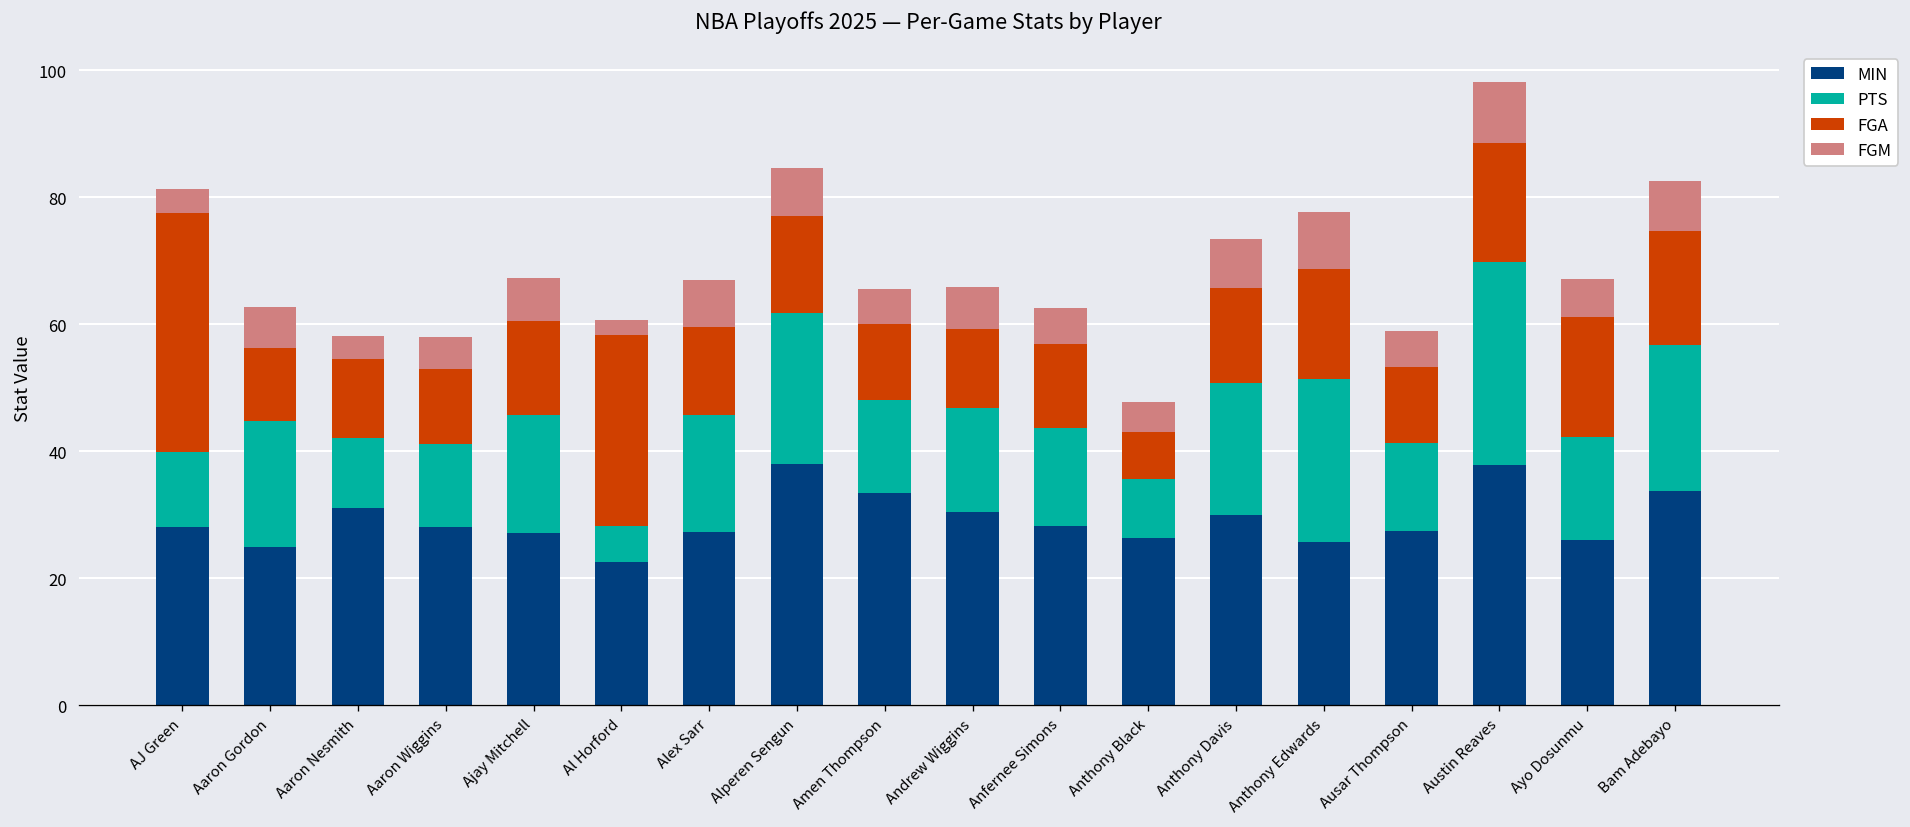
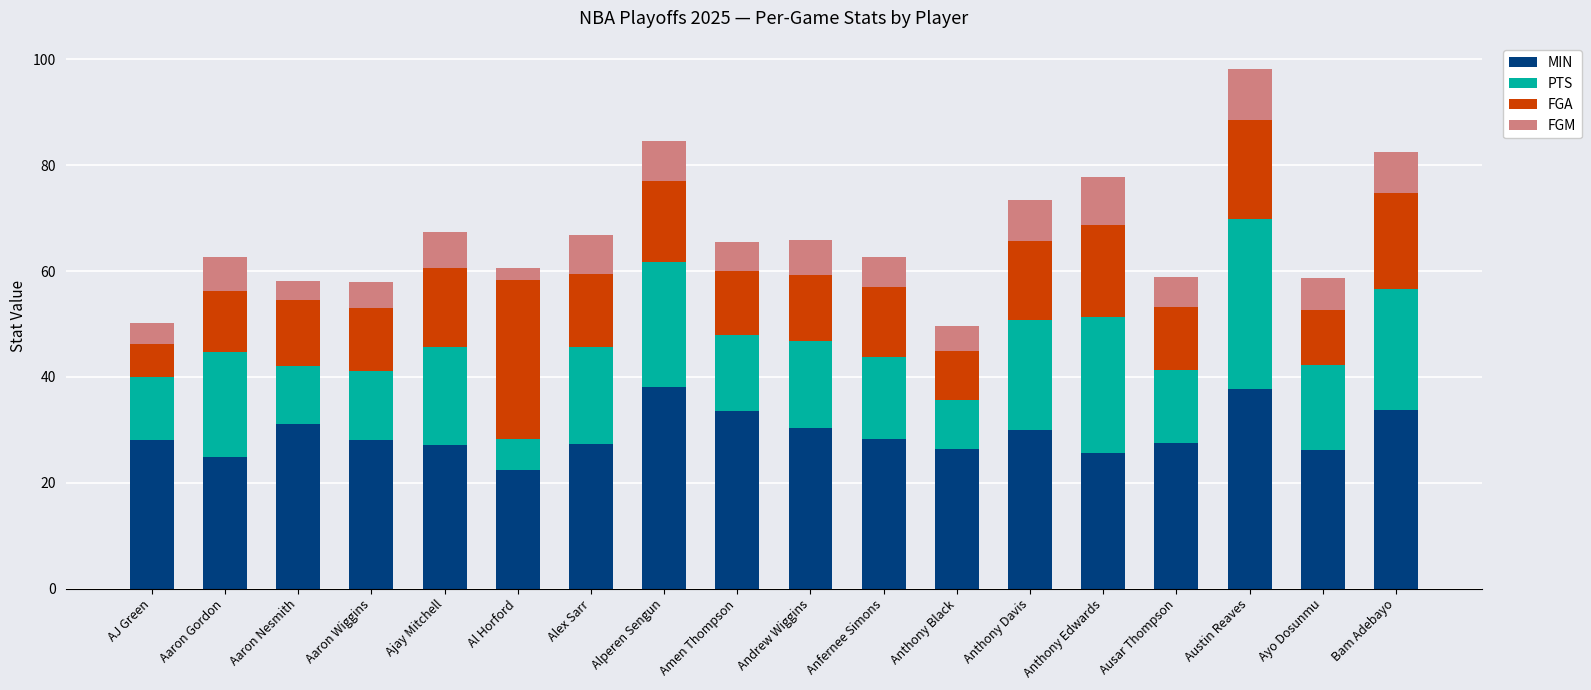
  {
    "MIN": {
      "AJ Green": 28,
      "Aaron Gordon": 25,
      "Aaron Nesmith": 31,
      "Aaron Wiggins": 28,
      "Ajay Mitchell": 27,
      "Al Horford": 23,
      "Alex Sarr": 27,
      "Alperen Sengun": 38,
      "Amen Thompson": 34,
      "Andrew Wiggins": 30,
      "Anfernee Simons": 28,
      "Anthony Black": 26,
      "Anthony Davis": 30,
      "Anthony Edwards": 26,
      "Ausar Thompson": 28,
      "Austin Reaves": 38,
      "Ayo Dosunmu": 26,
      "Bam Adebayo": 34
    },
    "PTS": {
      "AJ Green": 12,
      "Aaron Gordon": 20,
      "Aaron Nesmith": 11,
      "Aaron Wiggins": 13,
      "Ajay Mitchell": 19,
      "Al Horford": 6,
      "Alex Sarr": 18,
      "Alperen Sengun": 24,
      "Amen Thompson": 15,
      "Andrew Wiggins": 16,
      "Anfernee Simons": 16,
      "Anthony Black": 9,
      "Anthony Davis": 21,
      "Anthony Edwards": 26,
      "Ausar Thompson": 14,
      "Austin Reaves": 32,
      "Ayo Dosunmu": 16,
      "Bam Adebayo": 23
    },
    "FGA": {
-     "AJ Green": 38,
+     "AJ Green": 6,
      "Aaron Gordon": 12,
      "Aaron Nesmith": 12,
      "Aaron Wiggins": 12,
      "Ajay Mitchell": 15,
      "Al Horford": 30,
      "Alex Sarr": 14,
      "Alperen Sengun": 15,
      "Amen Thompson": 12,
      "Andrew Wiggins": 12,
      "Anfernee Simons": 13,
-     "Anthony Black": 7,
+     "Anthony Black": 9,
      "Anthony Davis": 15,
      "Anthony Edwards": 17,
      "Ausar Thompson": 12,
      "Austin Reaves": 19,
-     "Ayo Dosunmu": 19,
+     "Ayo Dosunmu": 10,
      "Bam Adebayo": 18
    },
    "FGM": {
      "AJ Green": 4,
      "Aaron Gordon": 6,
      "Aaron Nesmith": 4,
      "Aaron Wiggins": 5,
      "Ajay Mitchell": 7,
      "Al Horford": 2,
      "Alex Sarr": 7,
      "Alperen Sengun": 8,
      "Amen Thompson": 6,
      "Andrew Wiggins": 7,
      "Anfernee Simons": 6,
      "Anthony Black": 5,
      "Anthony Davis": 8,
      "Anthony Edwards": 9,
      "Ausar Thompson": 6,
      "Austin Reaves": 10,
      "Ayo Dosunmu": 6,
      "Bam Adebayo": 8
    }
  }
